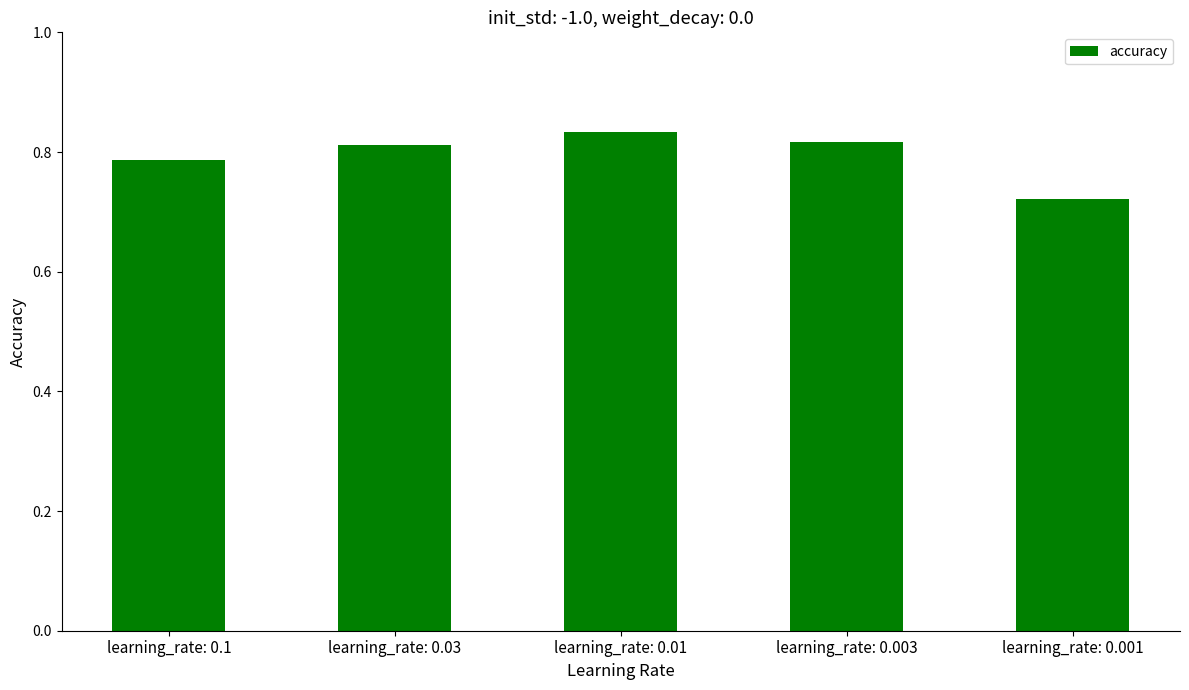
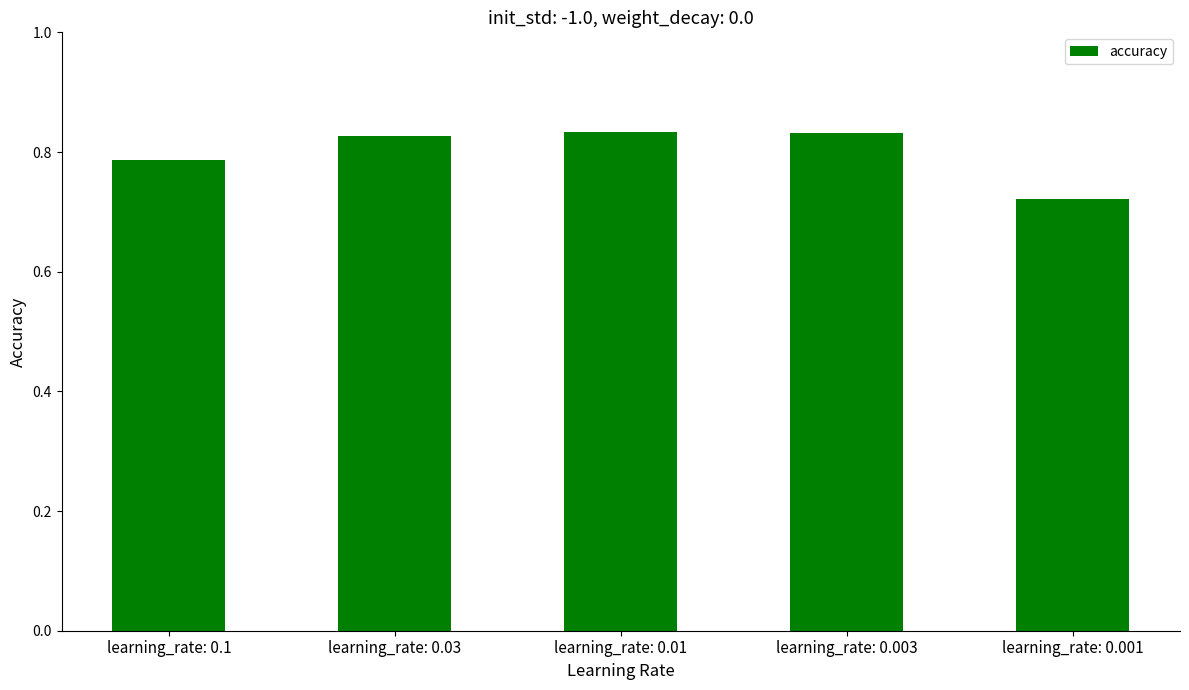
  {
    "learning_rate: 0.1": 0.79,
-   "learning_rate: 0.03": 0.81,
+   "learning_rate: 0.03": 0.83,
    "learning_rate: 0.01": 0.83,
-   "learning_rate: 0.003": 0.82,
+   "learning_rate: 0.003": 0.83,
    "learning_rate: 0.001": 0.72
  }
